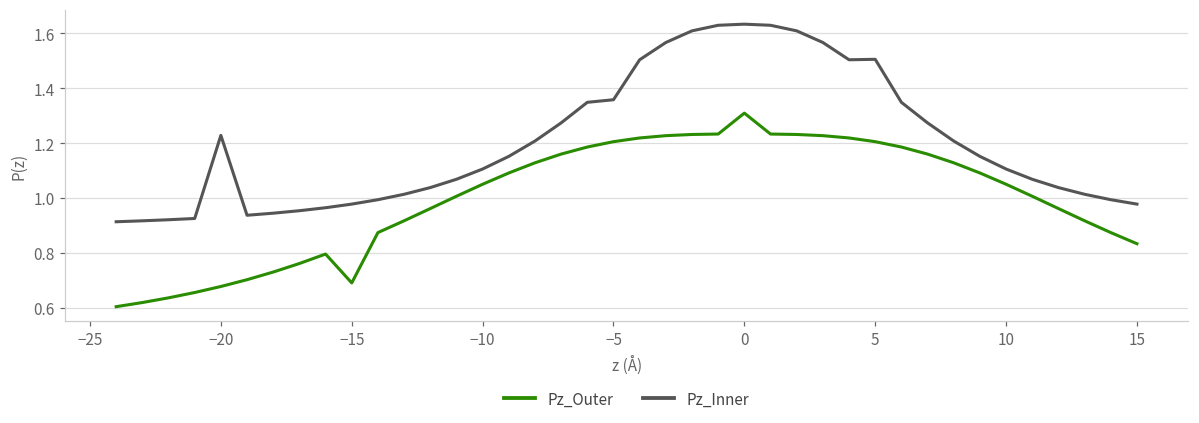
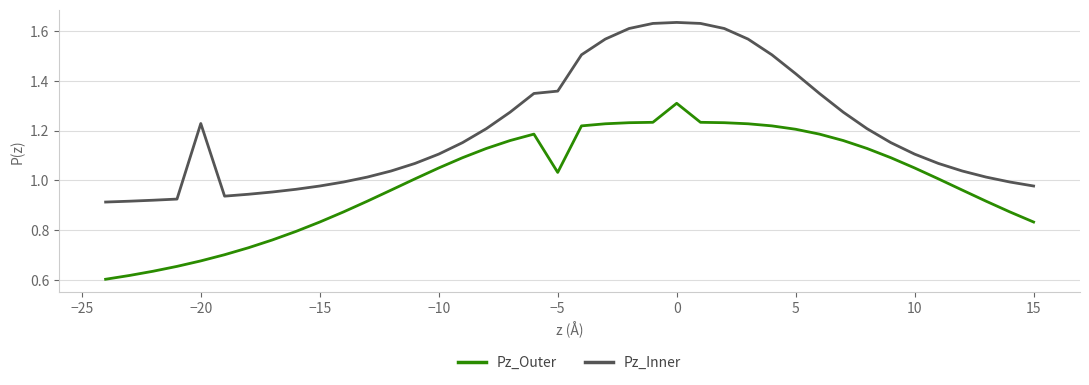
  {
    "Pz_Outer": {
      "−20": 0.68,
-     "−15": 0.69,
+     "−15": 0.83,
      "−10": 1.05,
-     "−5": 1.21,
+     "−5": 1.03,
      "0": 1.31,
      "5": 1.21,
      "10": 1.05,
      "15": 0.83
    },
    "Pz_Inner": {
      "−20": 1.23,
      "−15": 0.98,
      "−10": 1.11,
      "−5": 1.36,
      "0": 1.63,
-     "5": 1.51,
+     "5": 1.43,
      "10": 1.11,
      "15": 0.98
    }
  }
